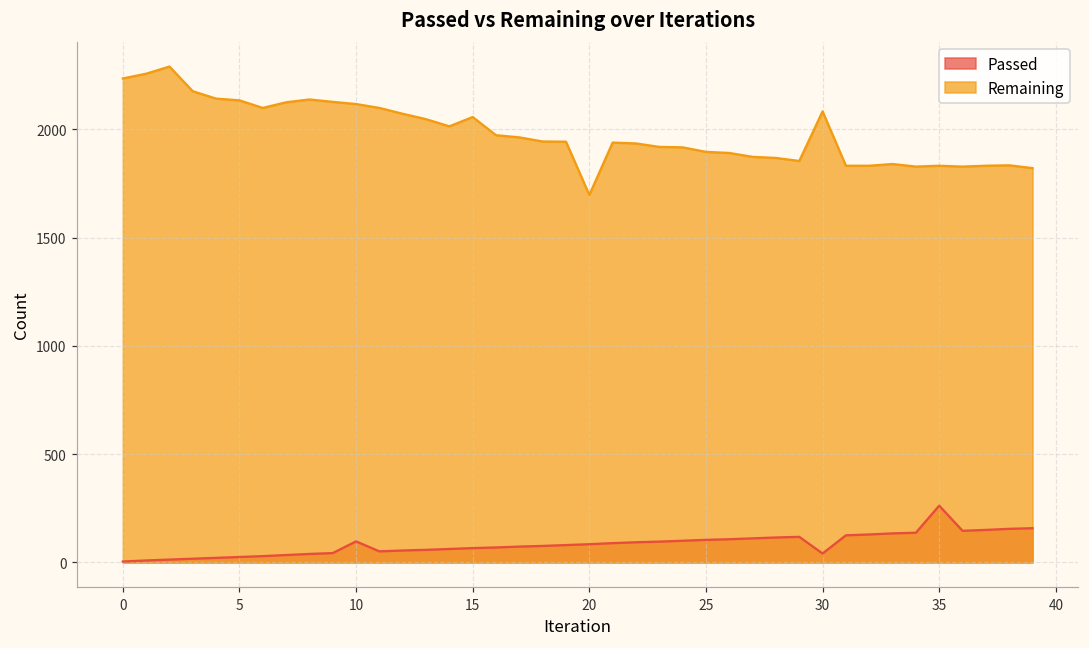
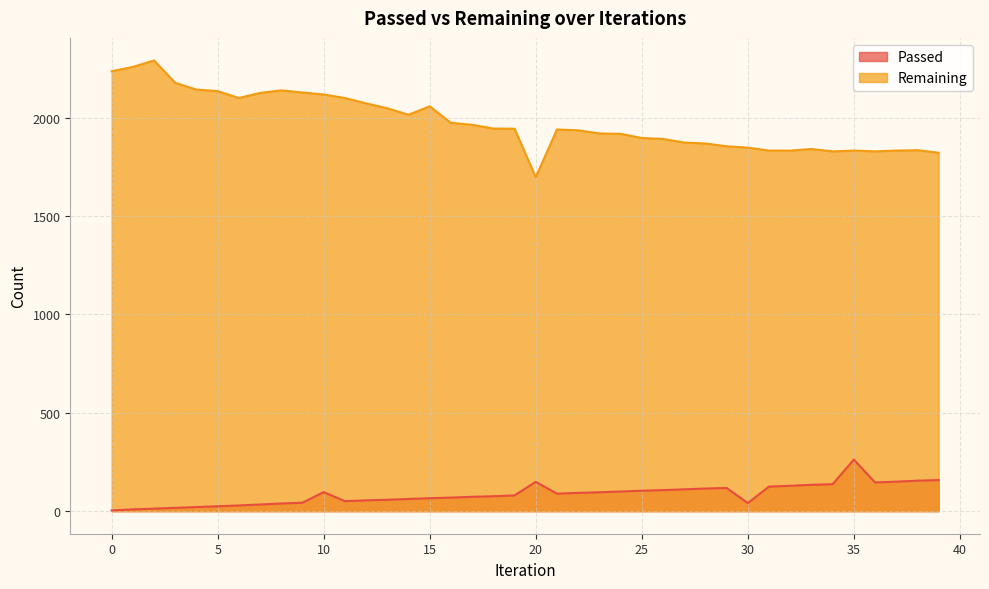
  {
    "Passed": {
      "0": 0,
      "5": 30,
      "10": 100,
      "15": 70,
-     "20": 80,
+     "20": 150,
      "25": 100,
      "30": 40,
      "35": 260
    },
    "Remaining": {
      "0": 2240,
      "5": 2130,
      "10": 2120,
      "15": 2060,
      "20": 1700,
      "25": 1900,
-     "30": 2080,
+     "30": 1850,
      "35": 1830
    }
  }
